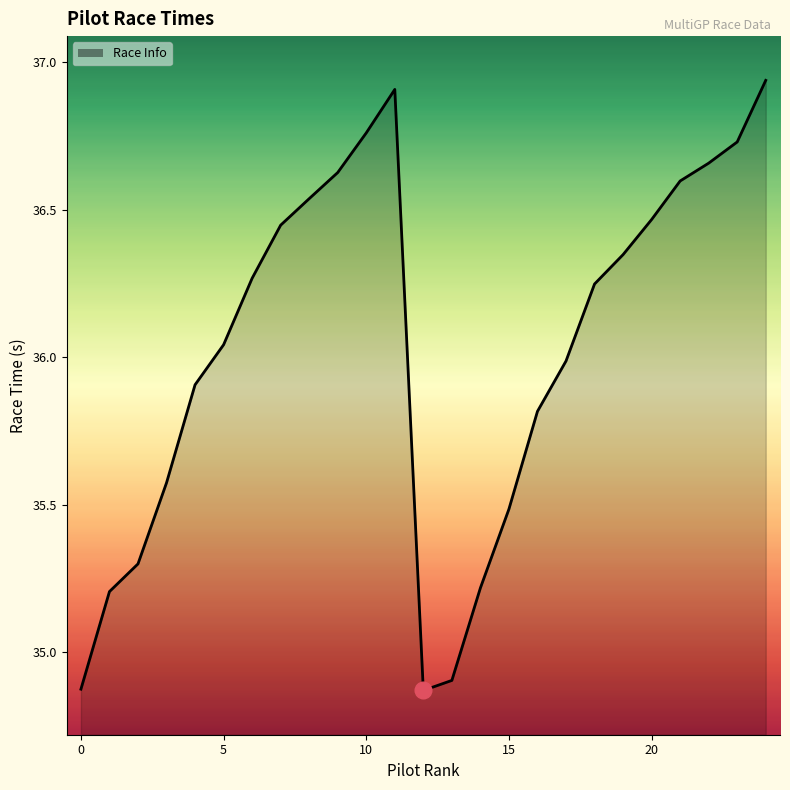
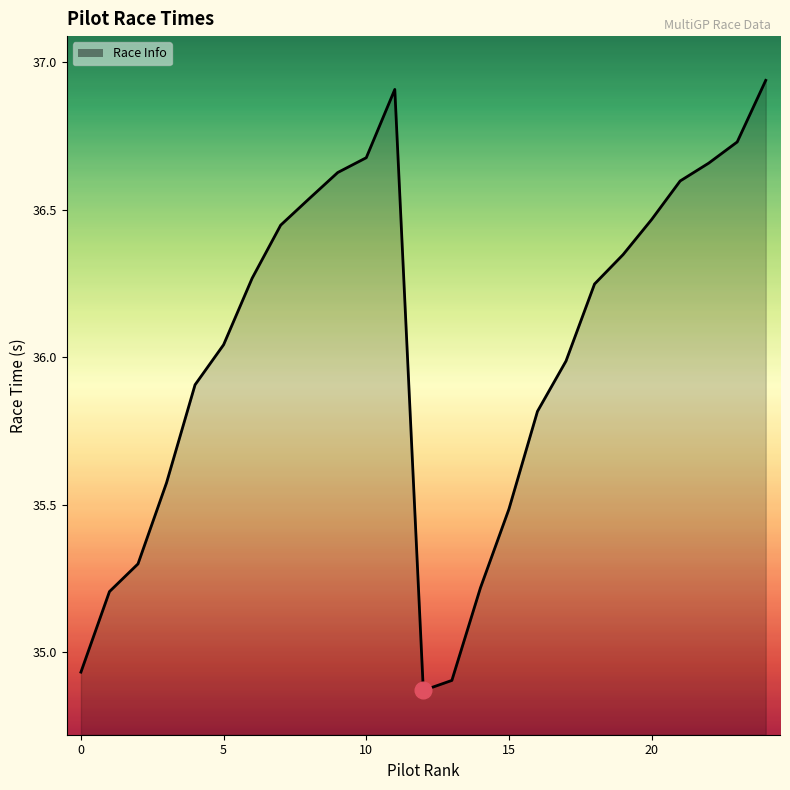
  {
    "Race Info": {
-     "0": 34.87,
+     "0": 34.93,
      "5": 36.04,
-     "10": 36.76,
+     "10": 36.68,
      "15": 35.48,
      "20": 36.47
    }
  }
